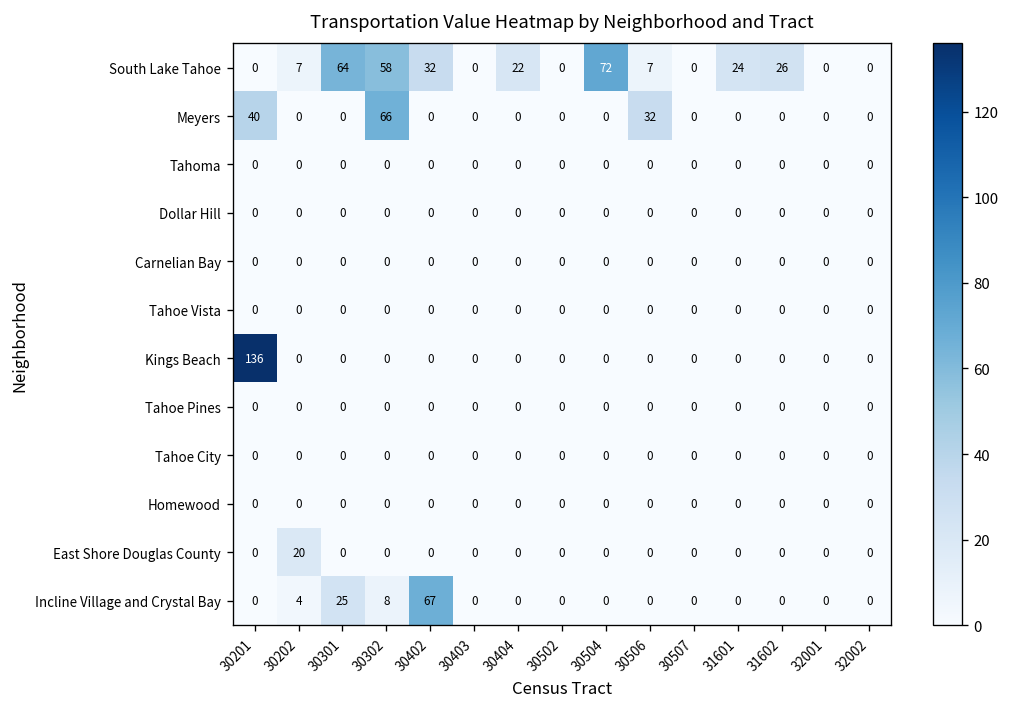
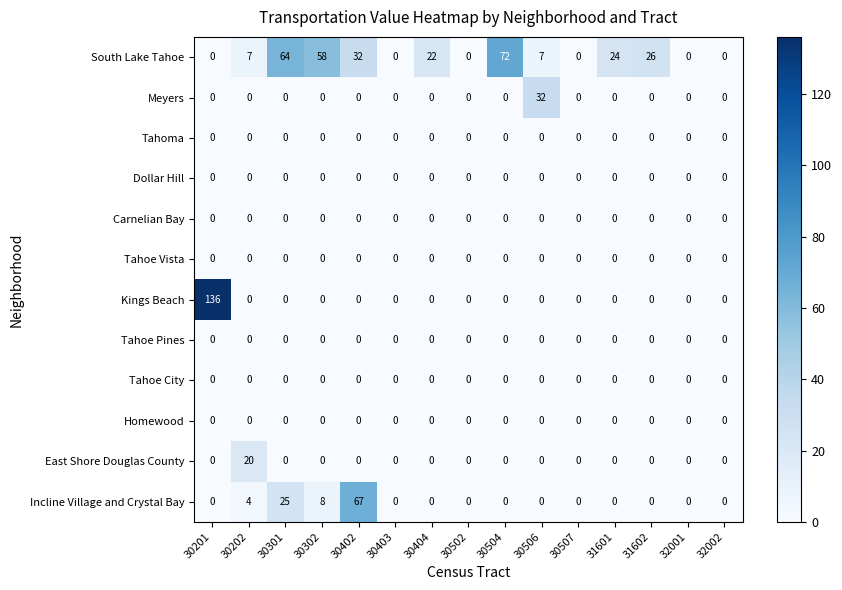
  {
    "South Lake Tahoe": {
      "30201": 0,
      "30202": 7,
      "30301": 64,
      "30302": 58,
      "30402": 32,
      "30403": 0,
      "30404": 22,
      "30502": 0,
      "30504": 72,
      "30506": 7,
      "30507": 0,
      "31601": 24,
      "31602": 26,
      "32001": 0,
      "32002": 0
    },
    "Meyers": {
-     "30201": 40,
+     "30201": 0,
      "30202": 0,
      "30301": 0,
-     "30302": 66,
+     "30302": 0,
      "30402": 0,
      "30403": 0,
      "30404": 0,
      "30502": 0,
      "30504": 0,
      "30506": 32,
      "30507": 0,
      "31601": 0,
      "31602": 0,
      "32001": 0,
      "32002": 0
    },
    "Tahoma": {
      "30201": 0,
      "30202": 0,
      "30301": 0,
      "30302": 0,
      "30402": 0,
      "30403": 0,
      "30404": 0,
      "30502": 0,
      "30504": 0,
      "30506": 0,
      "30507": 0,
      "31601": 0,
      "31602": 0,
      "32001": 0,
      "32002": 0
    },
    "Dollar Hill": {
      "30201": 0,
      "30202": 0,
      "30301": 0,
      "30302": 0,
      "30402": 0,
      "30403": 0,
      "30404": 0,
      "30502": 0,
      "30504": 0,
      "30506": 0,
      "30507": 0,
      "31601": 0,
      "31602": 0,
      "32001": 0,
      "32002": 0
    },
    "Carnelian Bay": {
      "30201": 0,
      "30202": 0,
      "30301": 0,
      "30302": 0,
      "30402": 0,
      "30403": 0,
      "30404": 0,
      "30502": 0,
      "30504": 0,
      "30506": 0,
      "30507": 0,
      "31601": 0,
      "31602": 0,
      "32001": 0,
      "32002": 0
    },
    "Tahoe Vista": {
      "30201": 0,
      "30202": 0,
      "30301": 0,
      "30302": 0,
      "30402": 0,
      "30403": 0,
      "30404": 0,
      "30502": 0,
      "30504": 0,
      "30506": 0,
      "30507": 0,
      "31601": 0,
      "31602": 0,
      "32001": 0,
      "32002": 0
    },
    "Kings Beach": {
      "30201": 136,
      "30202": 0,
      "30301": 0,
      "30302": 0,
      "30402": 0,
      "30403": 0,
      "30404": 0,
      "30502": 0,
      "30504": 0,
      "30506": 0,
      "30507": 0,
      "31601": 0,
      "31602": 0,
      "32001": 0,
      "32002": 0
    },
    "Tahoe Pines": {
      "30201": 0,
      "30202": 0,
      "30301": 0,
      "30302": 0,
      "30402": 0,
      "30403": 0,
      "30404": 0,
      "30502": 0,
      "30504": 0,
      "30506": 0,
      "30507": 0,
      "31601": 0,
      "31602": 0,
      "32001": 0,
      "32002": 0
    },
    "Tahoe City": {
      "30201": 0,
      "30202": 0,
      "30301": 0,
      "30302": 0,
      "30402": 0,
      "30403": 0,
      "30404": 0,
      "30502": 0,
      "30504": 0,
      "30506": 0,
      "30507": 0,
      "31601": 0,
      "31602": 0,
      "32001": 0,
      "32002": 0
    },
    "Homewood": {
      "30201": 0,
      "30202": 0,
      "30301": 0,
      "30302": 0,
      "30402": 0,
      "30403": 0,
      "30404": 0,
      "30502": 0,
      "30504": 0,
      "30506": 0,
      "30507": 0,
      "31601": 0,
      "31602": 0,
      "32001": 0,
      "32002": 0
    },
    "East Shore Douglas County": {
      "30201": 0,
      "30202": 20,
      "30301": 0,
      "30302": 0,
      "30402": 0,
      "30403": 0,
      "30404": 0,
      "30502": 0,
      "30504": 0,
      "30506": 0,
      "30507": 0,
      "31601": 0,
      "31602": 0,
      "32001": 0,
      "32002": 0
    },
    "Incline Village and Crystal Bay": {
      "30201": 0,
      "30202": 4,
      "30301": 25,
      "30302": 8,
      "30402": 67,
      "30403": 0,
      "30404": 0,
      "30502": 0,
      "30504": 0,
      "30506": 0,
      "30507": 0,
      "31601": 0,
      "31602": 0,
      "32001": 0,
      "32002": 0
    }
  }
